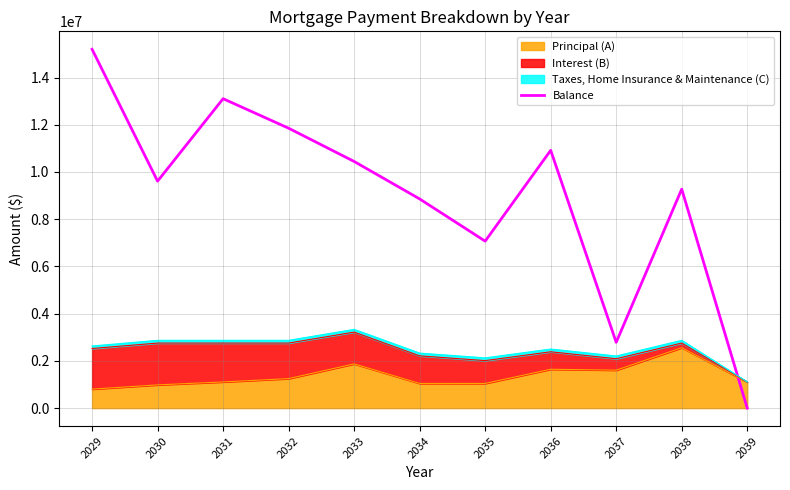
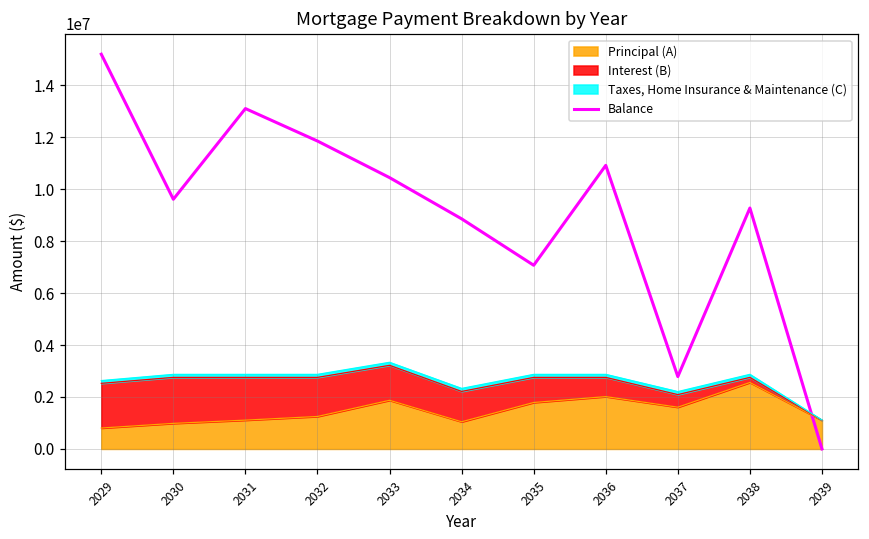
  {
    "Balance": {
      "2029": 15200000,
      "2030": 9600000,
      "2031": 13100000,
      "2032": 11900000,
      "2033": 10400000,
      "2034": 8900000,
      "2035": 7100000,
      "2036": 10900000,
      "2037": 2800000,
      "2038": 9300000,
      "2039": 0
    },
    "Principal (A)": {
      "2029": 800000,
      "2030": 1000000,
      "2031": 1100000,
      "2032": 1200000,
      "2033": 1900000,
      "2034": 1000000,
-     "2035": 1000000,
-     "2036": 1600000,
+     "2035": 1800000,
+     "2036": 2000000,
      "2037": 1600000,
      "2038": 2600000
    },
    "Interest (B)": {
      "2030": 1800000,
      "2031": 1600000,
      "2032": 1500000,
      "2033": 1300000,
      "2034": 1200000,
      "2035": 1000000,
      "2036": 700000,
      "2037": 500000,
      "2038": 200000
    },
    "Taxes, Home Insurance & Maintenance (C)": {
      "2030": 100000,
      "2031": 100000,
      "2032": 100000,
      "2033": 100000,
      "2034": 100000,
      "2035": 100000,
      "2036": 100000,
      "2037": 100000,
      "2038": 100000
    }
  }
